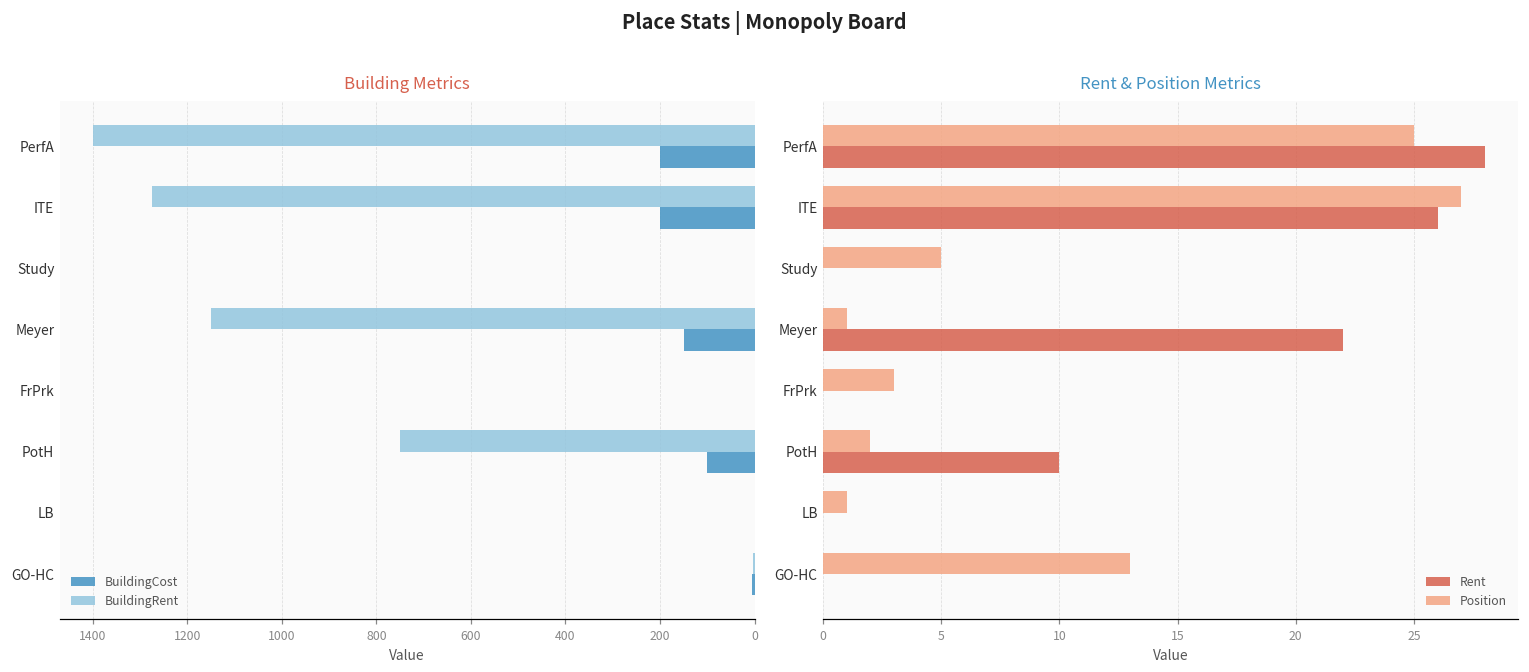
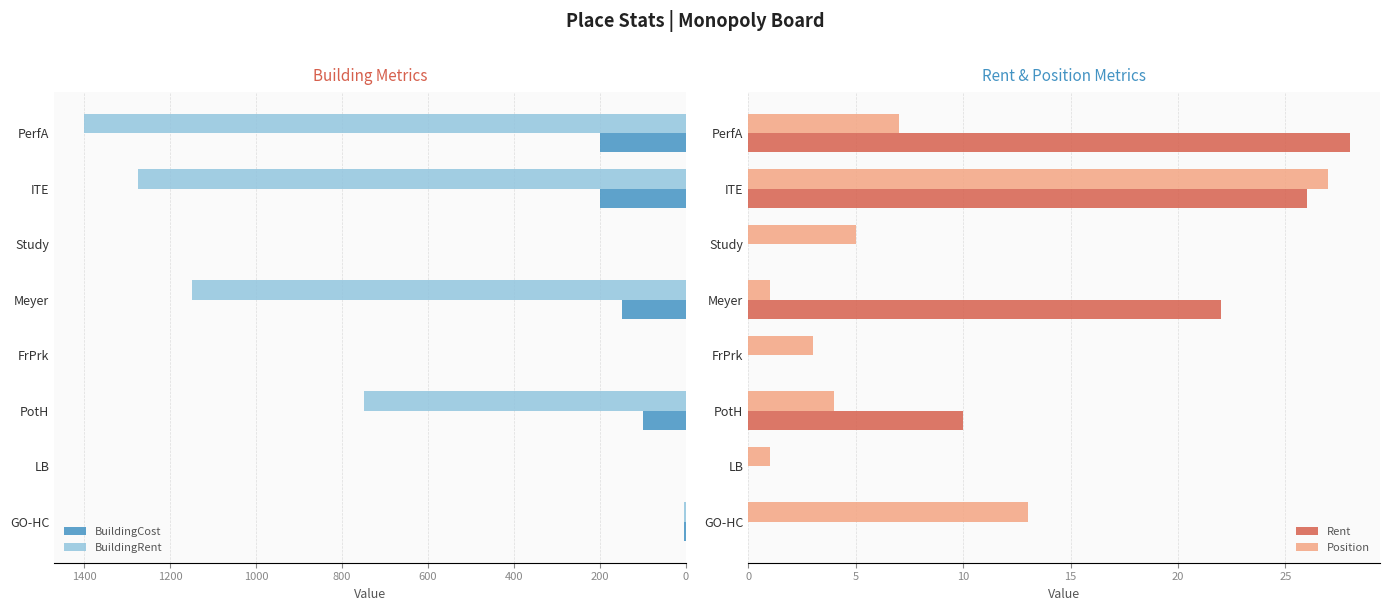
  {
    "Building Metrics": {
      "BuildingCost": {
        "PerfA": 200,
        "ITE": 200,
        "Study": 0,
        "Meyer": 150,
        "FrPrk": 0,
        "PotH": 100,
        "LB": 0
      },
      "BuildingRent": {
        "PerfA": 1400,
        "ITE": 1280,
        "Study": 0,
        "Meyer": 1150,
        "FrPrk": 0,
        "PotH": 750,
        "LB": 0
      }
    },
    "Rent & Position Metrics": {
      "Rent": {
        "PerfA": 28,
        "ITE": 26,
        "Study": 0,
        "Meyer": 22,
        "FrPrk": 0,
        "PotH": 10,
        "LB": 0,
        "GO-HC": 0
      },
      "Position": {
-       "PerfA": 25,
+       "PerfA": 7,
        "ITE": 27,
        "Study": 5,
        "Meyer": 1,
        "FrPrk": 3,
-       "PotH": 2,
+       "PotH": 4,
        "LB": 1,
        "GO-HC": 13
      }
    }
  }
